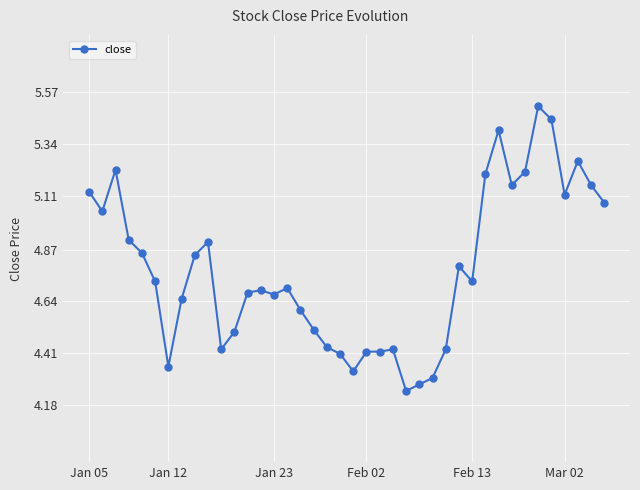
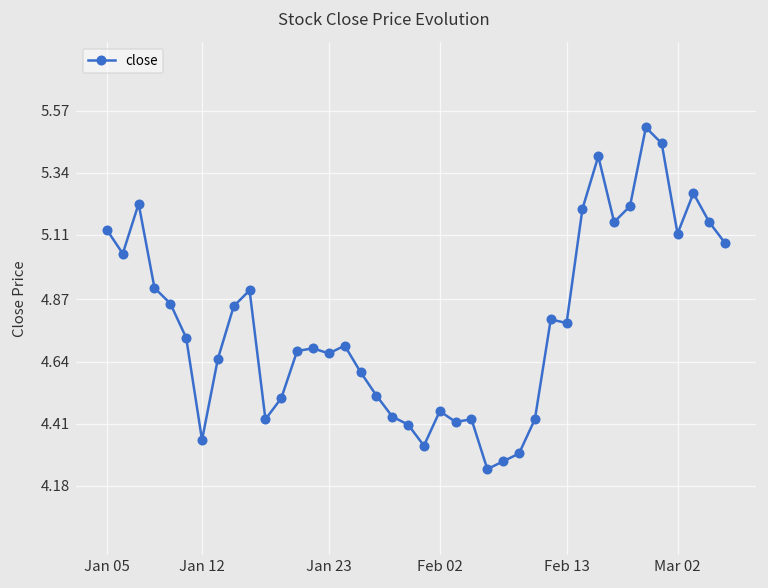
  {
    "Jan 05": 5.13,
    "Jan 12": 4.35,
    "Jan 23": 4.67,
-   "Feb 02": 4.42,
-   "Feb 13": 4.73,
+   "Feb 02": 4.46,
+   "Feb 13": 4.78,
    "Mar 02": 5.11
  }
